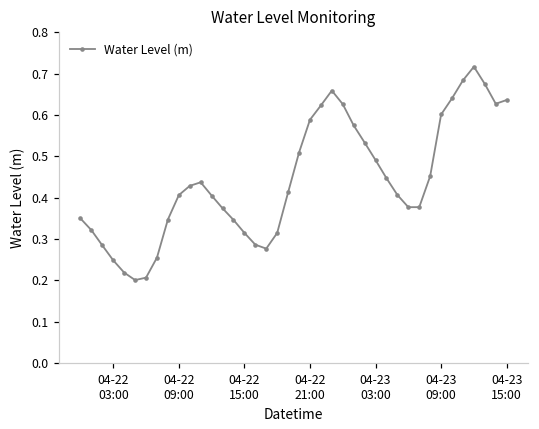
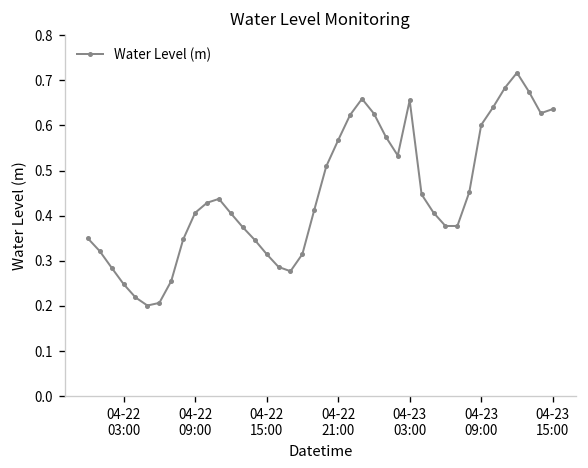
  {
    "04-22 03:00": 0.25,
    "04-22 09:00": 0.41,
    "04-22 15:00": 0.31,
-   "04-22 21:00": 0.59,
-   "04-23 03:00": 0.49,
+   "04-22 21:00": 0.57,
+   "04-23 03:00": 0.66,
    "04-23 09:00": 0.60,
    "04-23 15:00": 0.64
  }
